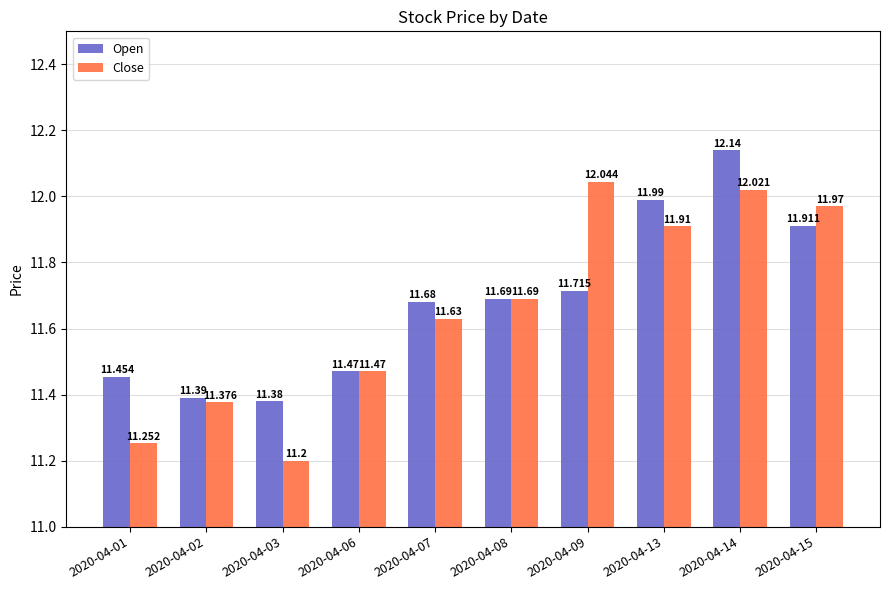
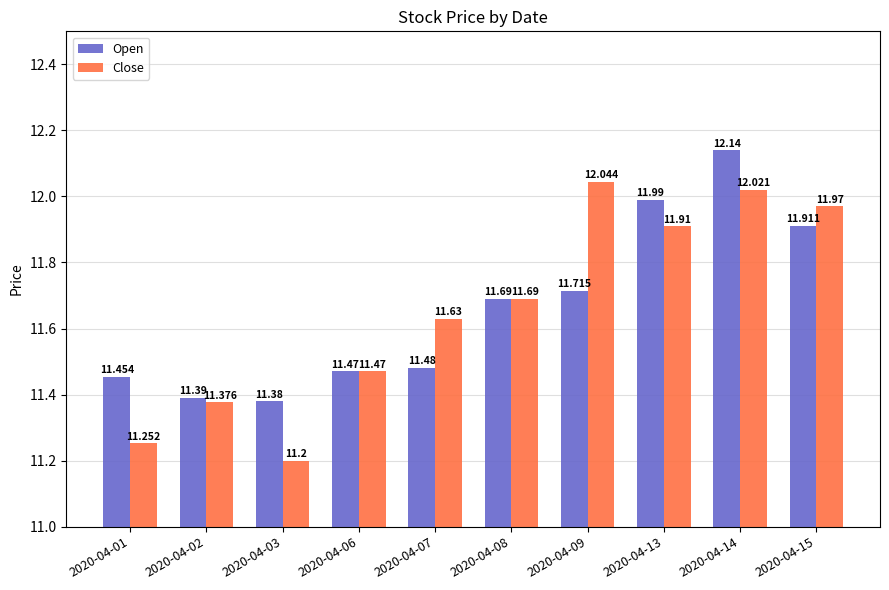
  {
    "Open": {
      "2020-04-01": 11.454,
      "2020-04-02": 11.39,
      "2020-04-03": 11.38,
      "2020-04-06": 11.47,
-     "2020-04-07": 11.68,
+     "2020-04-07": 11.48,
      "2020-04-08": 11.69,
      "2020-04-09": 11.715,
      "2020-04-13": 11.99,
      "2020-04-14": 12.14,
      "2020-04-15": 11.911
    },
    "Close": {
      "2020-04-01": 11.252,
      "2020-04-02": 11.376,
      "2020-04-03": 11.2,
      "2020-04-06": 11.47,
      "2020-04-07": 11.63,
      "2020-04-08": 11.69,
      "2020-04-09": 12.044,
      "2020-04-13": 11.91,
      "2020-04-14": 12.021,
      "2020-04-15": 11.97
    }
  }
